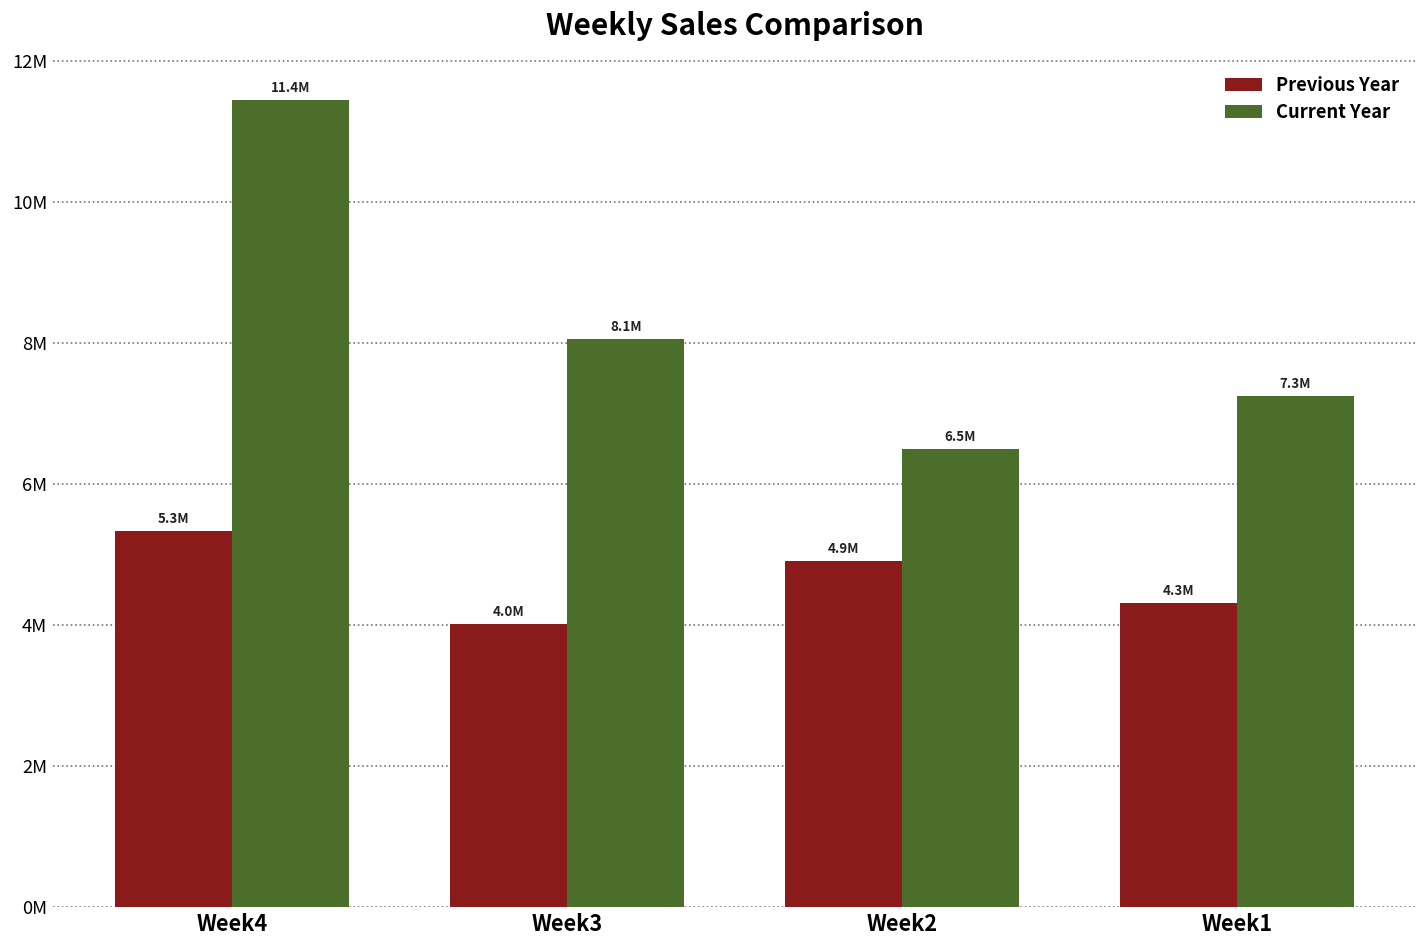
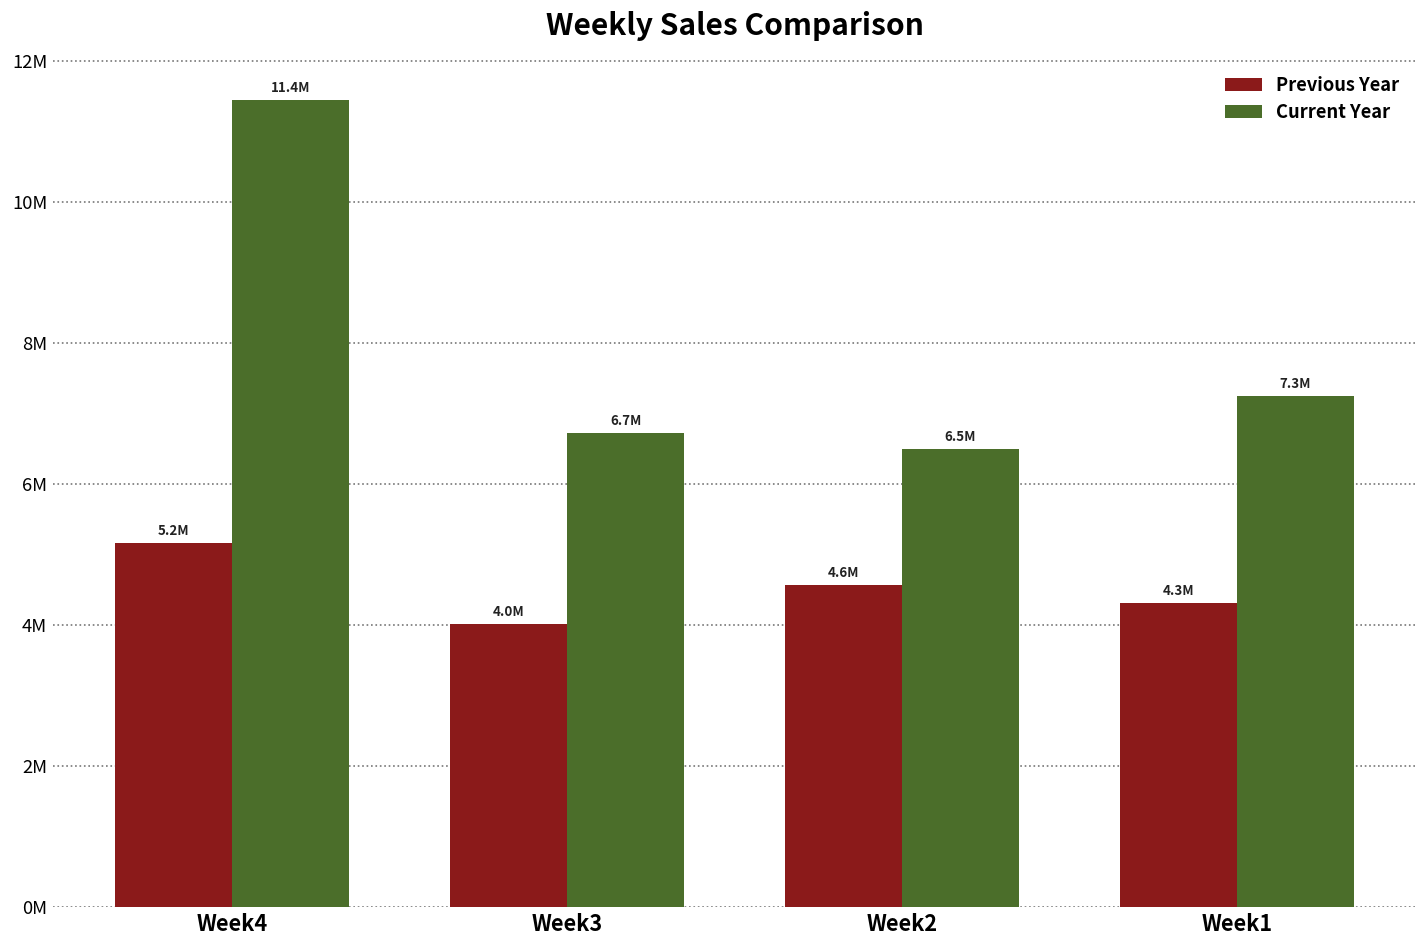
  {
    "Previous Year": {
-     "Week4": "5.3M",
+     "Week4": "5.2M",
      "Week3": "4.0M",
-     "Week2": "4.9M",
+     "Week2": "4.6M",
      "Week1": "4.3M"
    },
    "Current Year": {
      "Week4": "11.4M",
-     "Week3": "8.1M",
+     "Week3": "6.7M",
      "Week2": "6.5M",
      "Week1": "7.3M"
    }
  }
